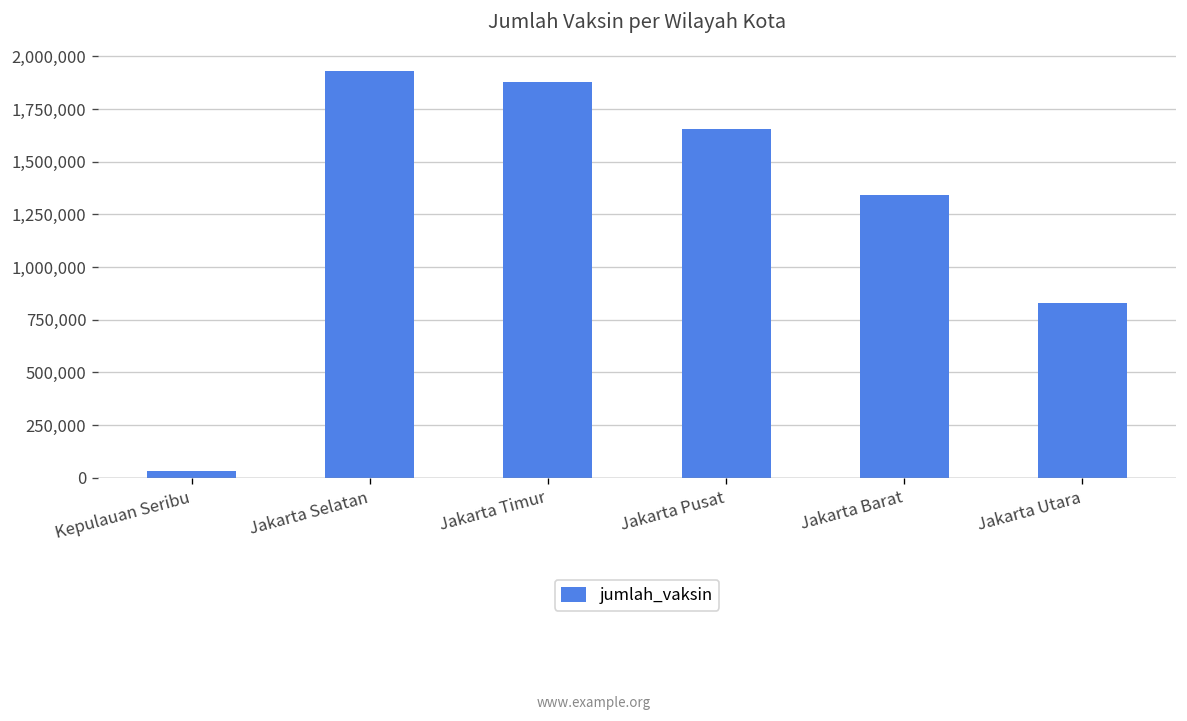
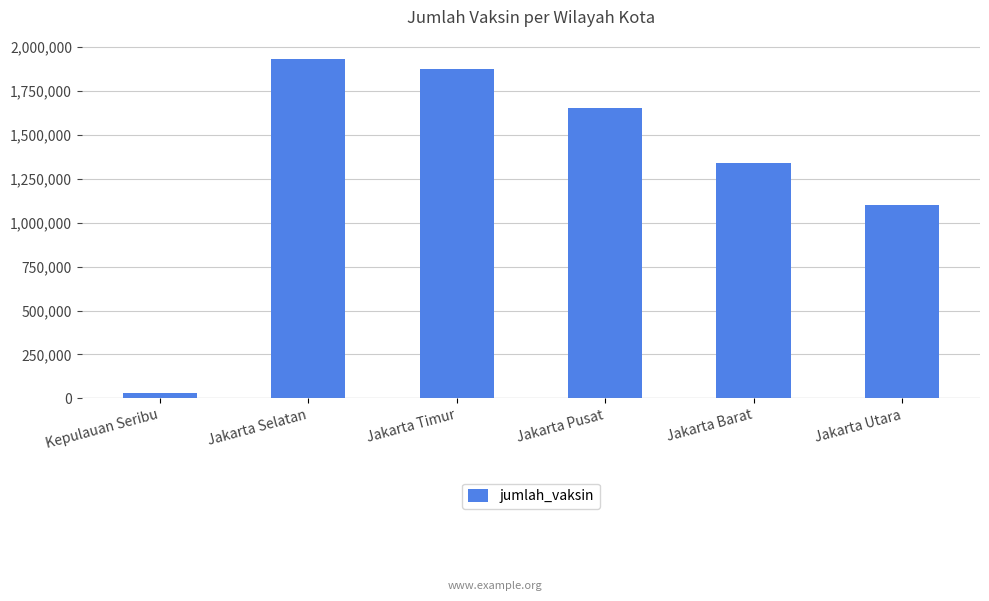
  {
    "Kepulauan Seribu": "30,000",
    "Jakarta Selatan": "1,930,000",
    "Jakarta Timur": "1,880,000",
    "Jakarta Pusat": "1,660,000",
    "Jakarta Barat": "1,340,000",
-   "Jakarta Utara": "830,000"
+   "Jakarta Utara": "1,100,000"
  }
